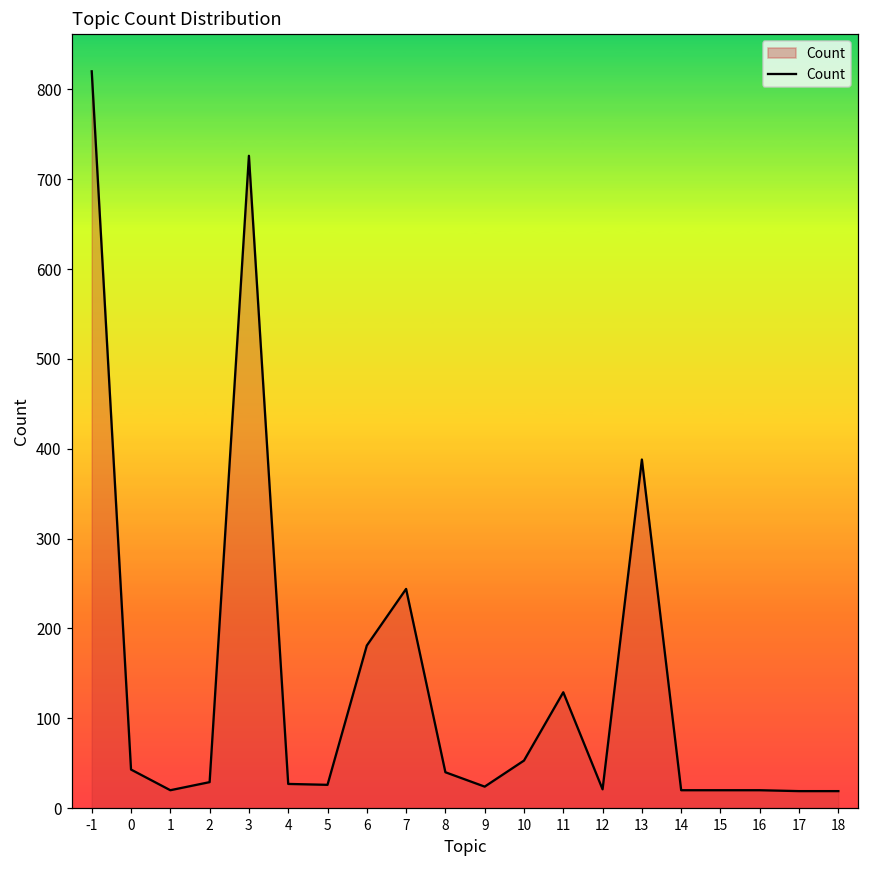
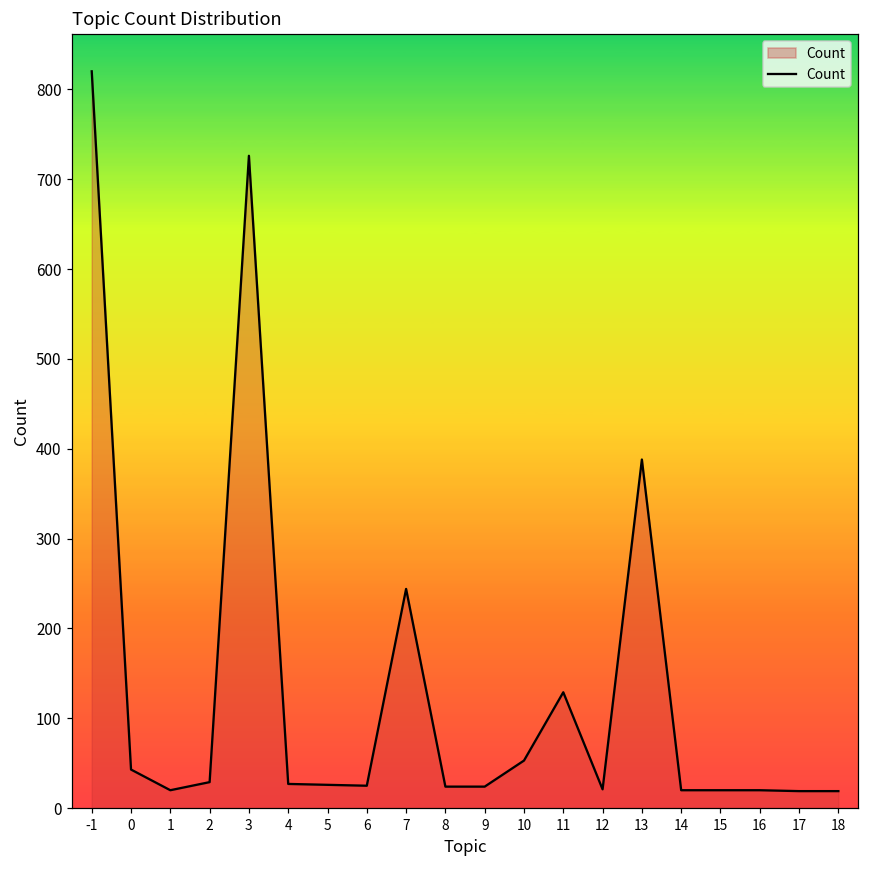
  {
    "-1": 820,
    "0": 40,
    "1": 20,
    "2": 30,
    "3": 730,
    "4": 30,
    "5": 30,
-   "6": 180,
+   "6": 30,
    "7": 240,
-   "8": 40,
+   "8": 20,
    "9": 20,
    "10": 50,
    "11": 130,
    "12": 20,
    "13": 390,
    "14": 20,
    "15": 20,
    "16": 20,
    "17": 20,
    "18": 20
  }
